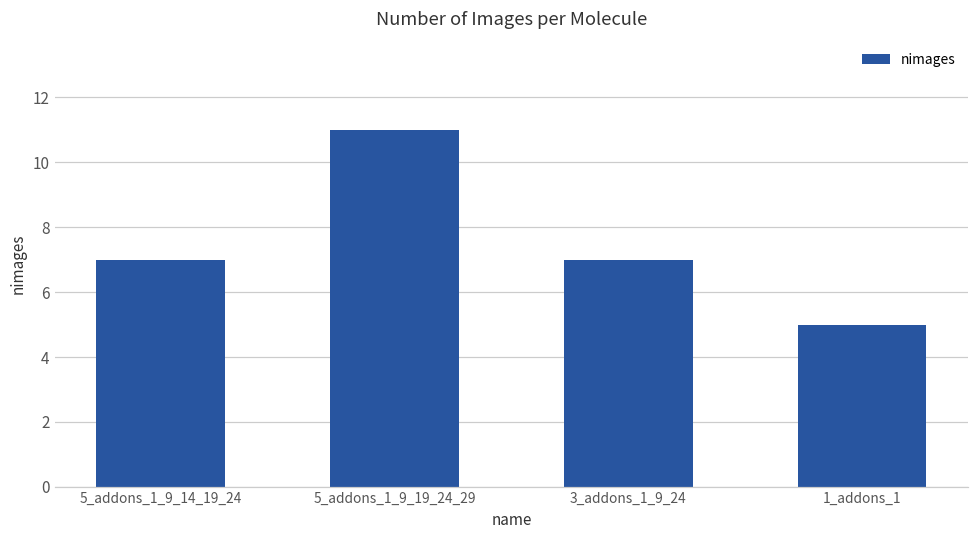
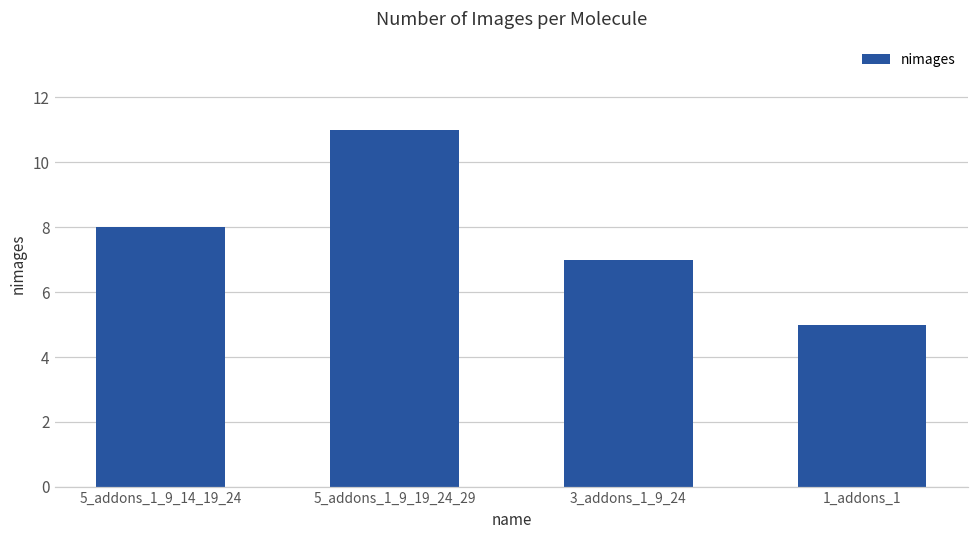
  {
-   "5_addons_1_9_14_19_24": 7,
+   "5_addons_1_9_14_19_24": 8,
    "5_addons_1_9_19_24_29": 11,
    "3_addons_1_9_24": 7,
    "1_addons_1": 5
  }
